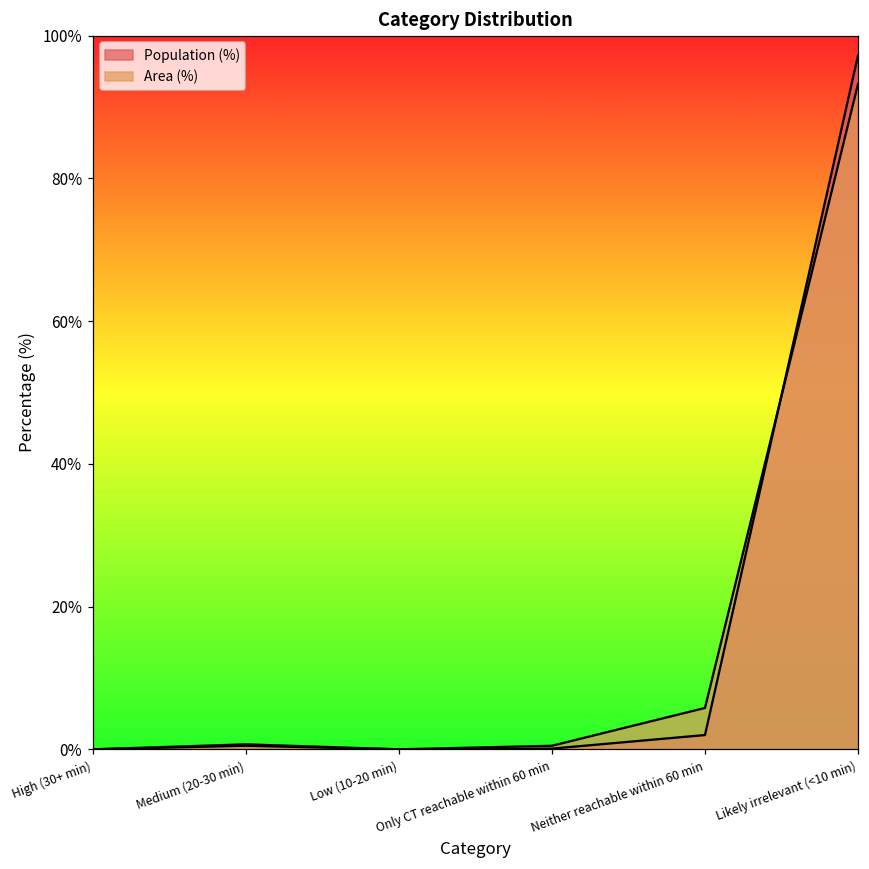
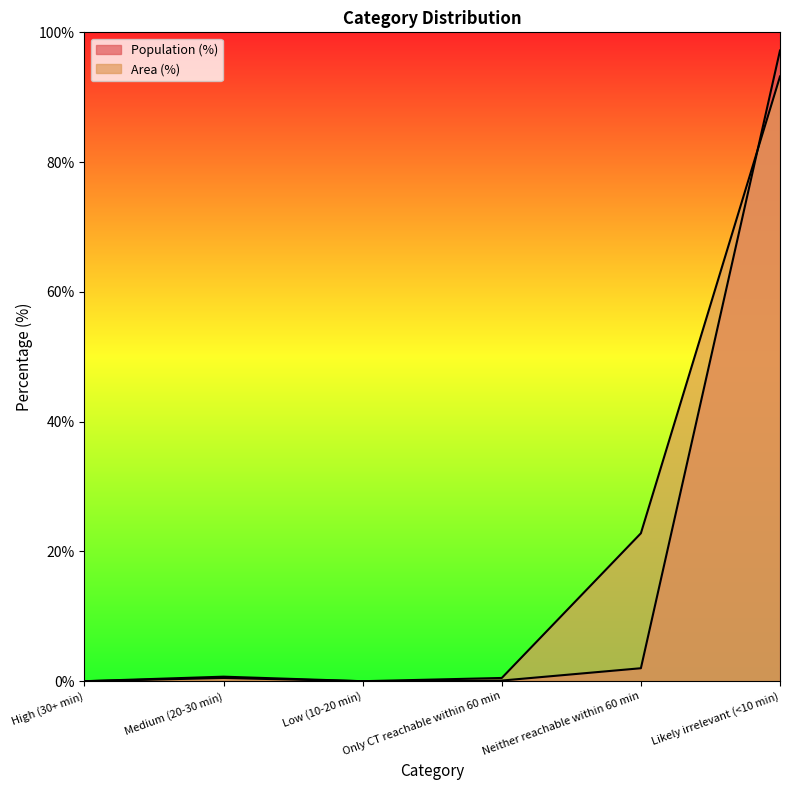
  {
    "Population (%)": {
      "Only CT reachable within 60 min": "0%",
      "Neither reachable within 60 min": "2%",
      "Likely irrelevant (<10 min)": "97%"
    },
    "Area (%)": {
      "Only CT reachable within 60 min": "1%",
-     "Neither reachable within 60 min": "6%",
+     "Neither reachable within 60 min": "23%",
      "Likely irrelevant (<10 min)": "93%"
    }
  }
